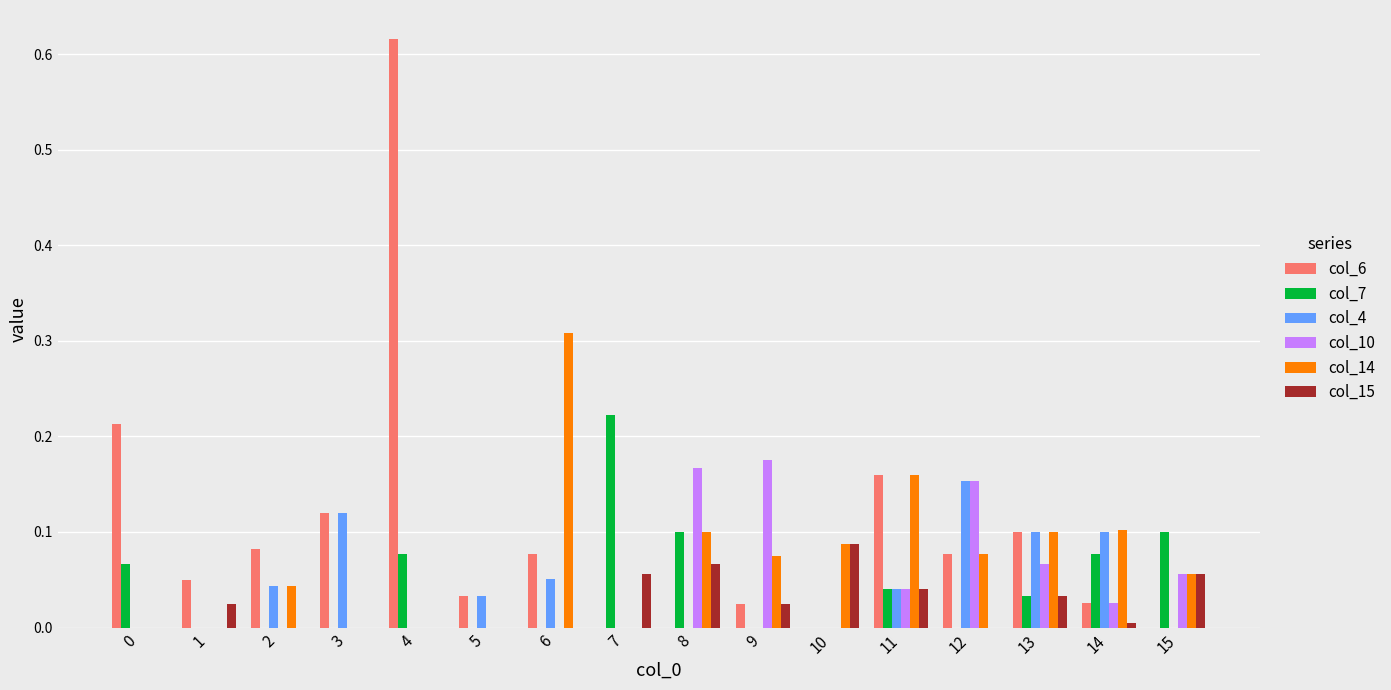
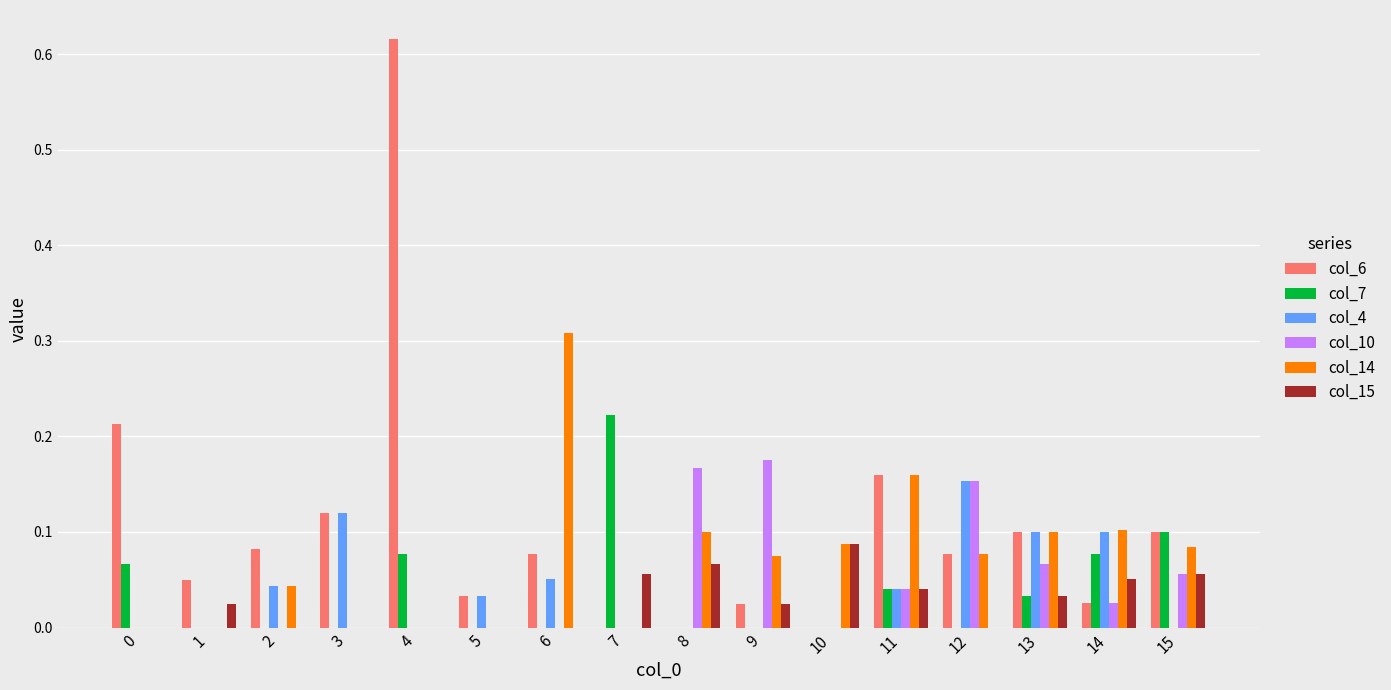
  {
    "col_6": {
      "0": 0.21,
      "1": 0.05,
      "2": 0.08,
      "3": 0.12,
      "4": 0.62,
      "5": 0.03,
      "6": 0.08,
      "7": 0.0,
      "8": 0.0,
      "9": 0.03,
      "10": 0.0,
      "11": 0.16,
      "12": 0.08,
      "13": 0.1,
      "14": 0.03,
-     "15": 0.0
+     "15": 0.1
    },
    "col_7": {
      "0": 0.07,
      "1": 0.0,
      "2": 0.0,
      "3": 0.0,
      "4": 0.08,
      "5": 0.0,
      "6": 0.0,
      "7": 0.22,
-     "8": 0.1,
+     "8": 0.0,
      "9": 0.0,
      "10": 0.0,
      "11": 0.04,
      "12": 0.0,
      "13": 0.03,
      "14": 0.08,
      "15": 0.1
    },
    "col_4": {
      "0": 0.00,
      "1": 0.00,
      "2": 0.04,
      "3": 0.12,
      "4": 0.00,
      "5": 0.03,
      "6": 0.05,
      "7": 0.00,
      "8": 0.00,
      "9": 0.00,
      "10": 0.00,
      "11": 0.04,
      "12": 0.15,
      "13": 0.10,
      "14": 0.10,
      "15": 0.00
    },
    "col_10": {
      "0": 0.00,
      "1": 0.00,
      "2": 0.00,
      "3": 0.00,
      "4": 0.00,
      "5": 0.00,
      "6": 0.00,
      "7": 0.00,
      "8": 0.17,
      "9": 0.18,
      "10": 0.00,
      "11": 0.04,
      "12": 0.15,
      "13": 0.07,
      "14": 0.03,
      "15": 0.06
    },
    "col_14": {
      "0": 0.00,
      "1": 0.00,
      "2": 0.04,
      "3": 0.00,
      "4": 0.00,
      "5": 0.00,
      "6": 0.31,
      "7": 0.00,
      "8": 0.10,
      "9": 0.08,
      "10": 0.09,
      "11": 0.16,
      "12": 0.08,
      "13": 0.10,
      "14": 0.10,
-     "15": 0.06
+     "15": 0.08
    },
    "col_15": {
      "0": 0.00,
      "1": 0.03,
      "2": 0.00,
      "3": 0.00,
      "4": 0.00,
      "5": 0.00,
      "6": 0.00,
      "7": 0.06,
      "8": 0.07,
      "9": 0.03,
      "10": 0.09,
      "11": 0.04,
      "12": 0.00,
      "13": 0.03,
-     "14": 0.00,
+     "14": 0.05,
      "15": 0.06
    }
  }
